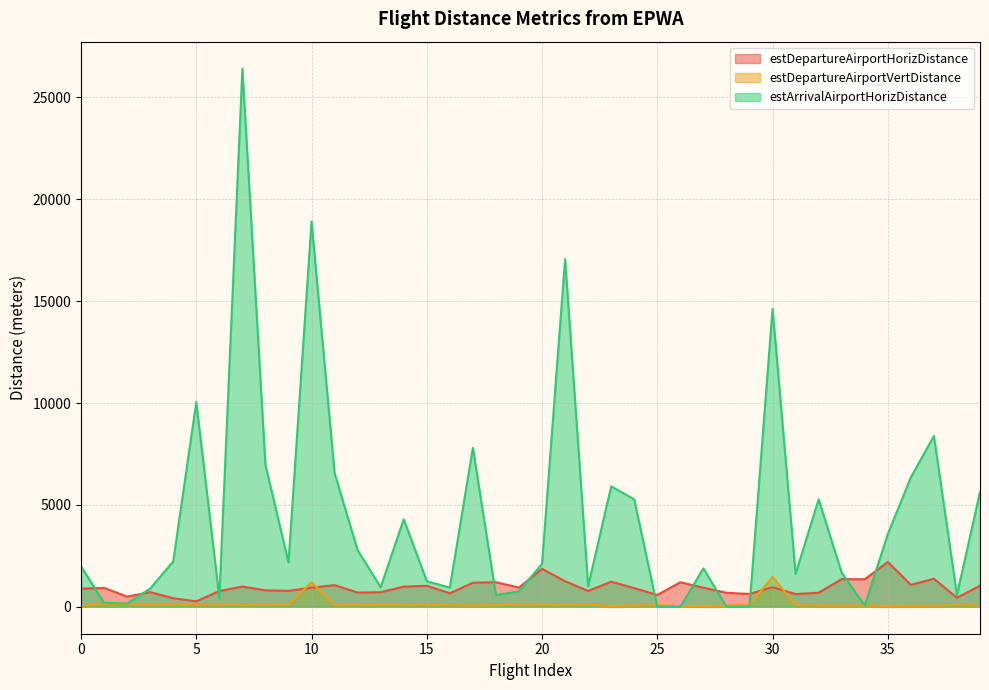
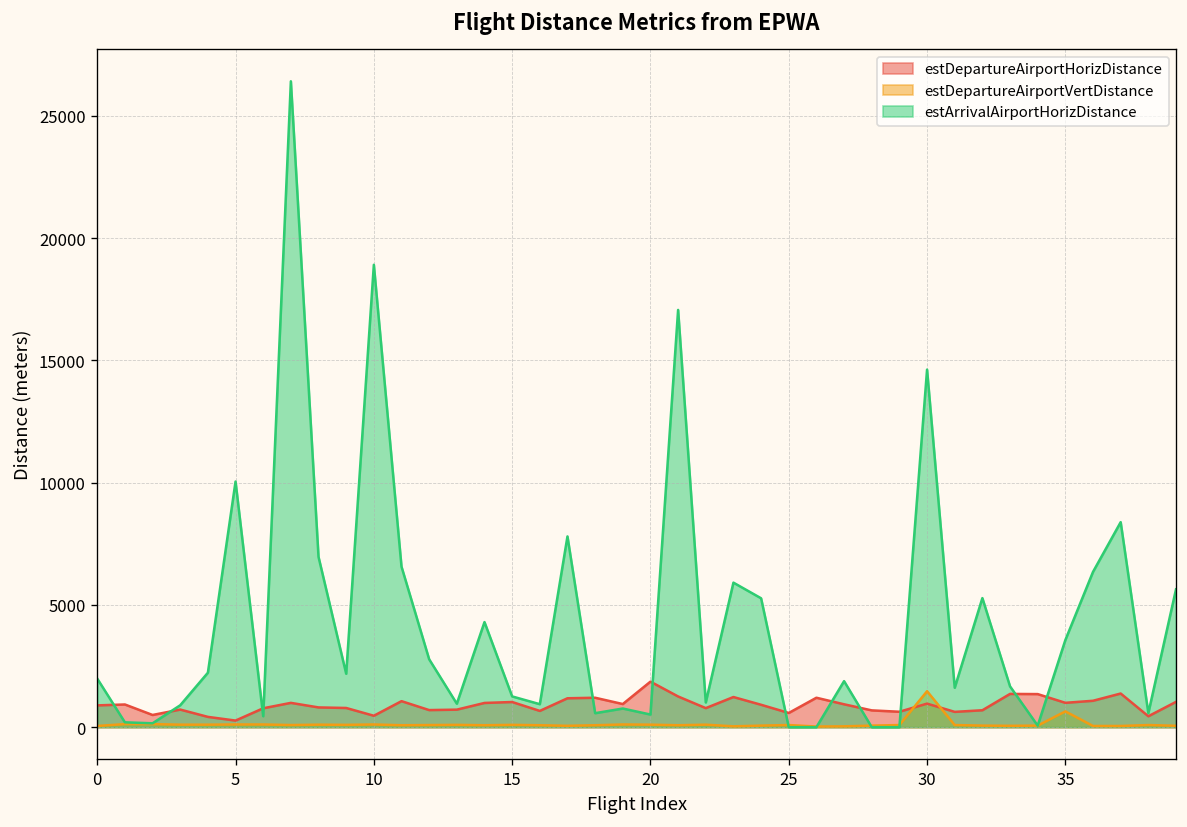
  {
    "estDepartureAirportHorizDistance": {
      "0": 900,
      "5": 300,
-     "10": 900,
+     "10": 500,
      "15": 1000,
      "20": 1900,
      "25": 600,
      "30": 1000,
-     "35": 2200
+     "35": 1000
    },
    "estDepartureAirportVertDistance": {
      "0": 0,
      "5": 100,
-     "10": 1200,
+     "10": 100,
      "15": 100,
      "20": 100,
      "30": 1500,
-     "35": 0
+     "35": 600
    },
    "estArrivalAirportHorizDistance": {
      "0": 2000,
      "5": 10000,
      "10": 18900,
      "15": 1300,
-     "20": 2100,
+     "20": 500,
      "30": 14600,
      "35": 3600
    }
  }
